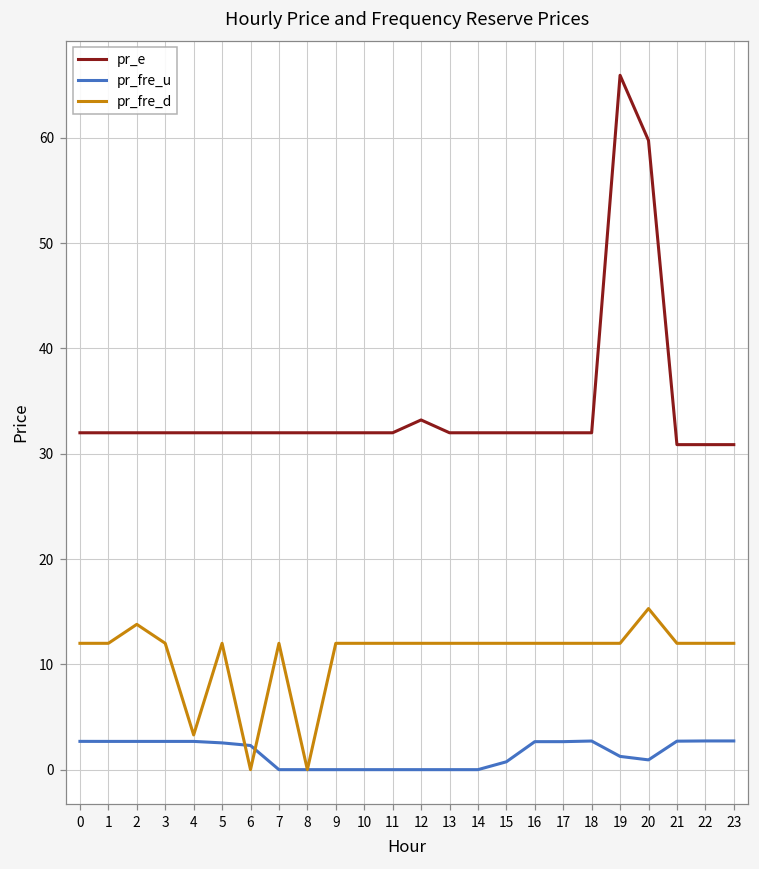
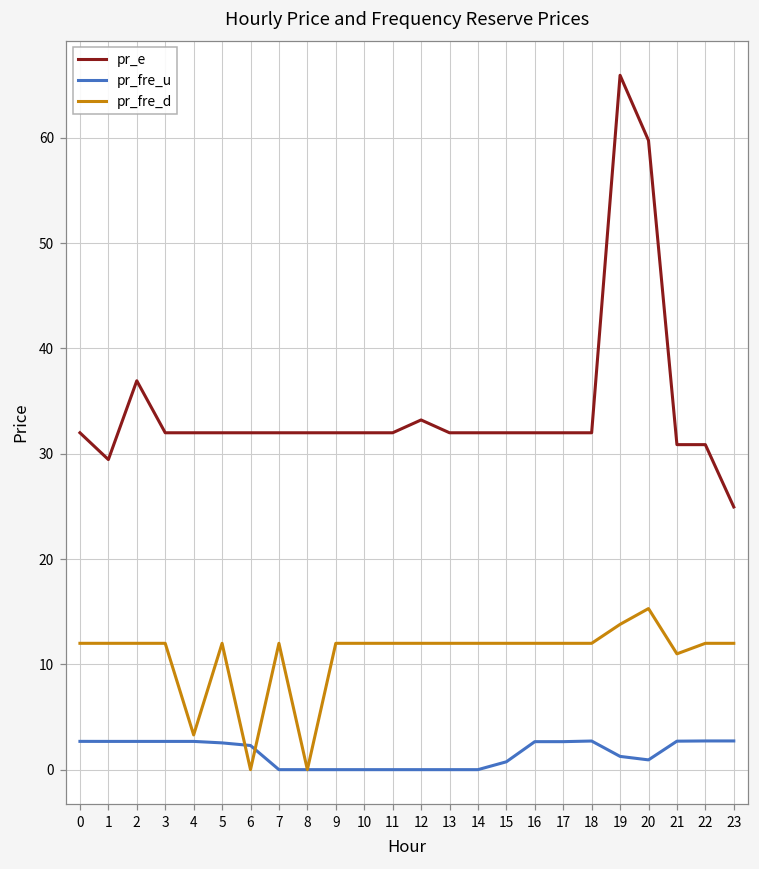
  {
    "pr_e": {
      "0": 32,
-     "1": 32,
-     "2": 32,
+     "1": 29,
+     "2": 37,
      "3": 32,
      "4": 32,
      "5": 32,
      "6": 32,
      "7": 32,
      "8": 32,
      "9": 32,
      "10": 32,
      "11": 32,
      "12": 33,
      "13": 32,
      "14": 32,
      "15": 32,
      "16": 32,
      "17": 32,
      "18": 32,
      "19": 66,
      "20": 60,
      "21": 31,
      "22": 31,
-     "23": 31
+     "23": 25
    },
    "pr_fre_u": {
      "0": 3,
      "1": 3,
      "2": 3,
      "3": 3,
      "4": 3,
      "5": 3,
      "6": 2,
      "7": 0,
      "9": 0,
      "10": 0,
      "11": 0,
      "12": 0,
      "13": 0,
      "14": 0,
      "15": 1,
      "16": 3,
      "17": 3,
      "18": 3,
      "19": 1,
      "20": 1,
      "21": 3,
      "22": 3,
      "23": 3
    },
    "pr_fre_d": {
      "0": 12,
      "1": 12,
-     "2": 14,
+     "2": 12,
      "3": 12,
      "4": 3,
      "5": 12,
      "6": 0,
      "7": 12,
      "9": 12,
      "10": 12,
      "11": 12,
      "12": 12,
      "13": 12,
      "14": 12,
      "15": 12,
      "16": 12,
      "17": 12,
      "18": 12,
-     "19": 12,
+     "19": 14,
      "20": 15,
-     "21": 12,
+     "21": 11,
      "22": 12,
      "23": 12
    }
  }
